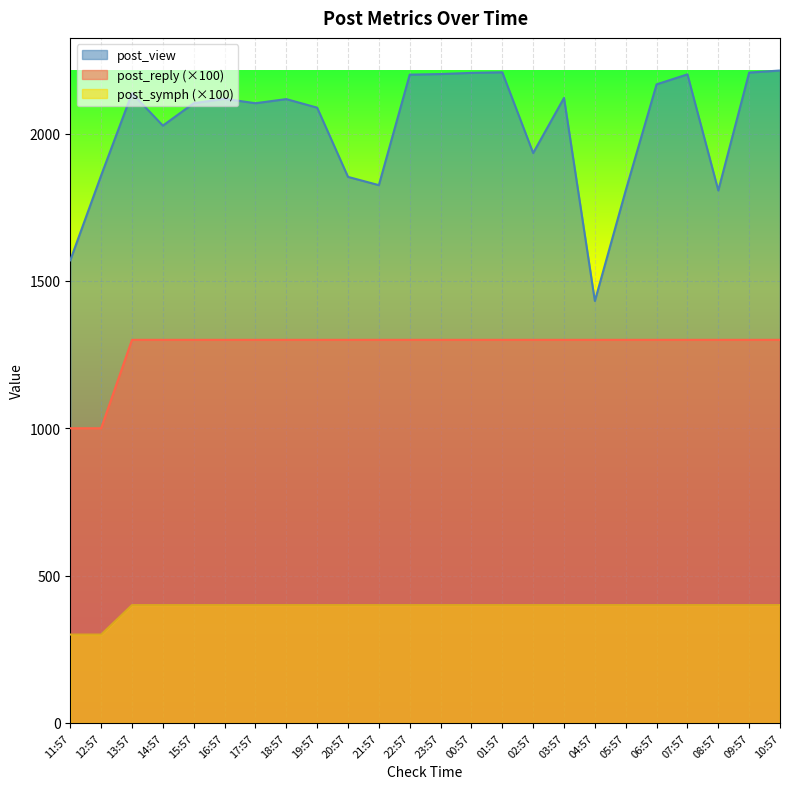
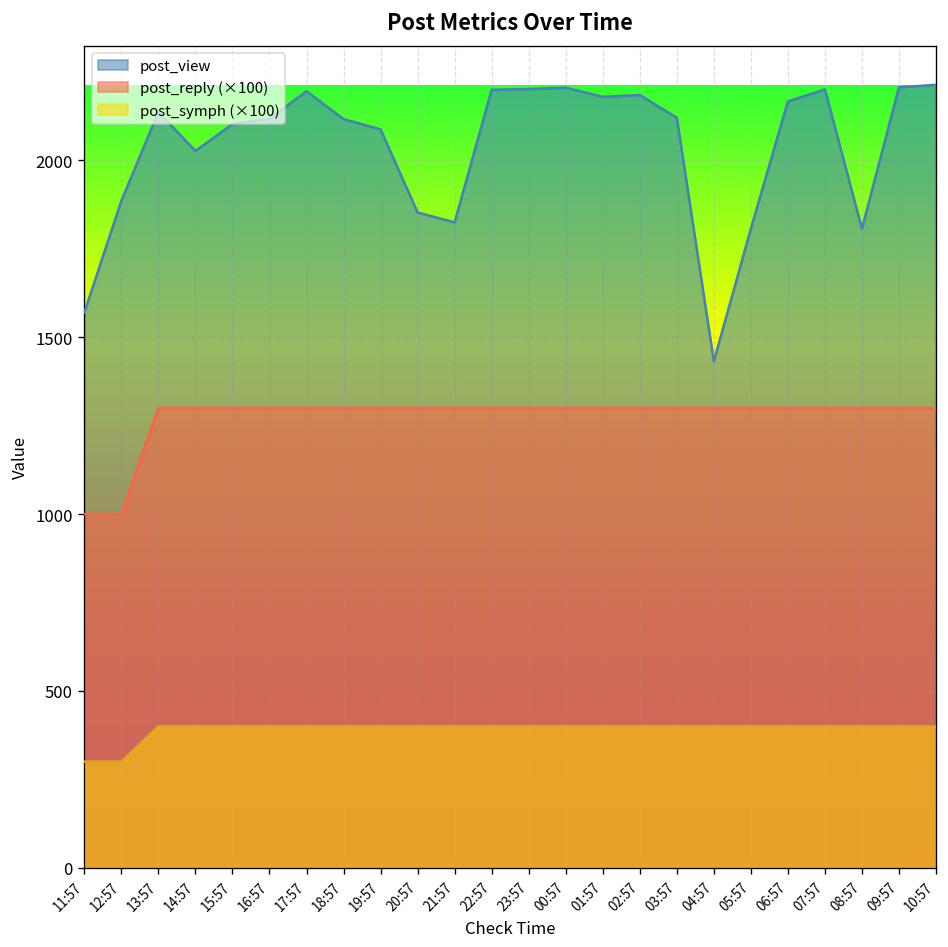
  {
    "post_view": {
      "11:57": 1570,
-     "12:57": 1860,
+     "12:57": 1890,
      "14:57": 2030,
-     "17:57": 2100,
+     "17:57": 2200,
      "18:57": 2120,
      "19:57": 2090,
      "20:57": 1850,
      "21:57": 1830,
      "22:57": 2200,
      "23:57": 2200,
      "00:57": 2210,
-     "01:57": 2210,
-     "02:57": 1930,
+     "01:57": 2180,
+     "02:57": 2190,
      "03:57": 2120,
      "04:57": 1430,
      "05:57": 1810,
      "06:57": 2170,
      "07:57": 2200,
      "08:57": 1810,
      "09:57": 2210,
      "10:57": 2210
    },
    "post_reply (×100)": {
      "11:57": 1000,
      "12:57": 1000,
      "13:57": 1300,
      "14:57": 1300,
      "15:57": 1300,
      "16:57": 1300,
      "17:57": 1300,
      "18:57": 1300,
      "19:57": 1300,
      "20:57": 1300,
      "21:57": 1300,
      "22:57": 1300,
      "23:57": 1300,
      "00:57": 1300,
      "01:57": 1300,
      "02:57": 1300,
      "03:57": 1300,
      "04:57": 1300,
      "05:57": 1300,
      "06:57": 1300,
      "07:57": 1300,
      "08:57": 1300,
      "09:57": 1300,
      "10:57": 1300
    },
    "post_symph (×100)": {
      "11:57": 300,
      "12:57": 300,
      "13:57": 400,
      "14:57": 400,
      "15:57": 400,
      "16:57": 400,
      "17:57": 400,
      "18:57": 400,
      "19:57": 400,
      "20:57": 400,
      "21:57": 400,
      "22:57": 400,
      "23:57": 400,
      "00:57": 400,
      "01:57": 400,
      "02:57": 400,
      "03:57": 400,
      "04:57": 400,
      "05:57": 400,
      "06:57": 400,
      "07:57": 400,
      "08:57": 400,
      "09:57": 400,
      "10:57": 400
    }
  }
